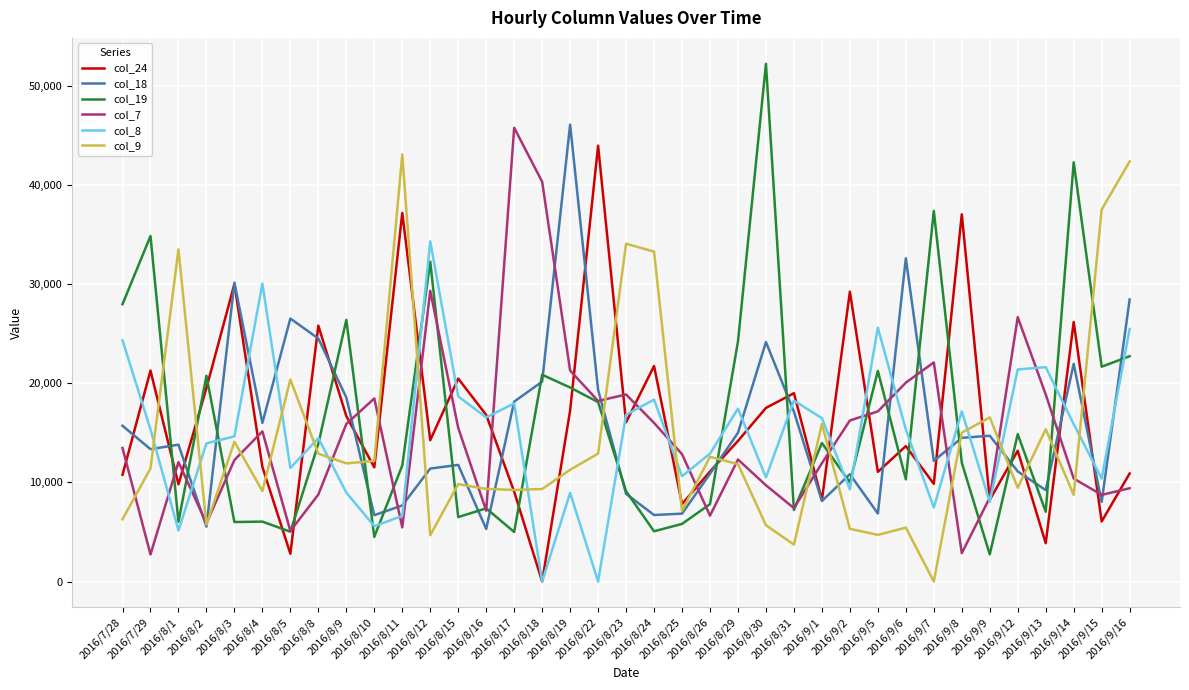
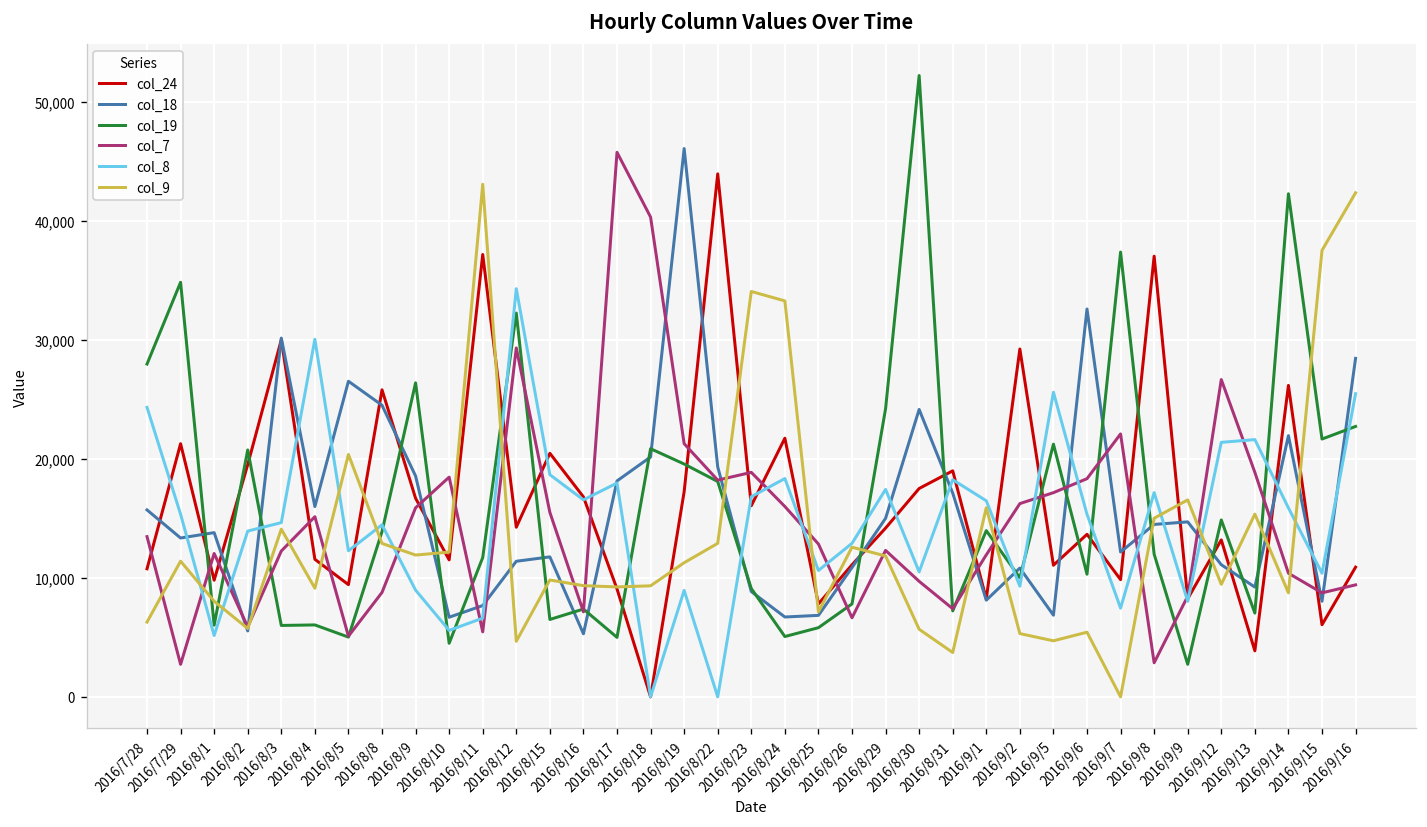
  {
    "col_24": {
      "2016/7/28": "11,000",
      "2016/7/29": "21,000",
      "2016/8/1": "10,000",
      "2016/8/2": "20,000",
      "2016/8/4": "12,000",
-     "2016/8/5": "3,000",
+     "2016/8/5": "9,000",
      "2016/8/8": "26,000",
      "2016/8/9": "17,000",
      "2016/8/10": "12,000",
      "2016/8/11": "37,000",
      "2016/8/12": "14,000",
      "2016/8/15": "20,000",
      "2016/8/19": "17,000",
      "2016/8/22": "44,000",
      "2016/8/23": "16,000",
      "2016/8/24": "22,000",
      "2016/8/25": "8,000",
      "2016/8/29": "14,000",
      "2016/8/30": "18,000",
      "2016/8/31": "19,000",
      "2016/9/2": "29,000",
      "2016/9/5": "11,000",
      "2016/9/6": "14,000",
      "2016/9/7": "10,000",
      "2016/9/8": "37,000",
      "2016/9/12": "13,000",
      "2016/9/13": "4,000",
      "2016/9/14": "26,000",
      "2016/9/15": "6,000",
      "2016/9/16": "11,000"
    },
    "col_18": {
      "2016/7/28": "16,000",
      "2016/7/29": "13,000",
      "2016/8/1": "14,000",
      "2016/8/4": "16,000",
      "2016/8/5": "27,000",
      "2016/8/8": "25,000",
      "2016/8/9": "19,000",
      "2016/8/10": "7,000",
      "2016/8/11": "8,000",
      "2016/8/12": "11,000",
      "2016/8/15": "12,000",
      "2016/8/16": "5,000",
      "2016/8/18": "20,000",
      "2016/8/19": "46,000",
      "2016/8/22": "19,000",
      "2016/8/24": "7,000",
      "2016/8/25": "7,000",
      "2016/8/29": "15,000",
      "2016/8/30": "24,000",
      "2016/8/31": "17,000",
      "2016/9/2": "11,000",
      "2016/9/5": "7,000",
      "2016/9/6": "33,000",
      "2016/9/7": "12,000",
      "2016/9/8": "14,000",
      "2016/9/9": "15,000",
      "2016/9/12": "11,000",
      "2016/9/13": "9,000",
      "2016/9/14": "22,000",
      "2016/9/15": "8,000",
      "2016/9/16": "28,000"
    },
    "col_19": {
      "2016/7/28": "28,000",
      "2016/7/29": "35,000",
      "2016/8/1": "6,000",
      "2016/8/2": "21,000",
      "2016/8/3": "6,000",
      "2016/8/4": "6,000",
      "2016/8/8": "14,000",
      "2016/8/9": "26,000",
      "2016/8/10": "5,000",
      "2016/8/11": "12,000",
      "2016/8/12": "32,000",
      "2016/8/15": "7,000",
      "2016/8/17": "5,000",
      "2016/8/18": "21,000",
      "2016/8/19": "20,000",
      "2016/8/24": "5,000",
      "2016/8/25": "6,000",
      "2016/8/26": "8,000",
      "2016/8/29": "24,000",
      "2016/8/30": "52,000",
      "2016/9/1": "14,000",
      "2016/9/2": "10,000",
      "2016/9/5": "21,000",
      "2016/9/6": "10,000",
      "2016/9/7": "37,000",
      "2016/9/8": "12,000",
      "2016/9/9": "3,000",
      "2016/9/12": "15,000",
      "2016/9/13": "7,000",
      "2016/9/14": "42,000",
      "2016/9/15": "22,000",
      "2016/9/16": "23,000"
    },
    "col_7": {
      "2016/7/28": "13,000",
      "2016/7/29": "3,000",
      "2016/8/1": "12,000",
      "2016/8/3": "12,000",
      "2016/8/4": "15,000",
      "2016/8/8": "9,000",
      "2016/8/9": "16,000",
      "2016/8/10": "18,000",
      "2016/8/11": "5,000",
      "2016/8/12": "29,000",
      "2016/8/15": "16,000",
      "2016/8/17": "46,000",
      "2016/8/18": "40,000",
      "2016/8/19": "21,000",
      "2016/8/23": "19,000",
      "2016/8/24": "16,000",
      "2016/8/25": "13,000",
      "2016/8/26": "7,000",
      "2016/8/29": "12,000",
      "2016/8/30": "10,000",
      "2016/9/1": "12,000",
      "2016/9/2": "16,000",
      "2016/9/5": "17,000",
-     "2016/9/6": "20,000",
+     "2016/9/6": "18,000",
      "2016/9/7": "22,000",
      "2016/9/8": "3,000",
      "2016/9/12": "27,000",
      "2016/9/13": "19,000",
      "2016/9/14": "10,000",
      "2016/9/15": "9,000",
      "2016/9/16": "9,000"
    },
    "col_8": {
      "2016/7/28": "24,000",
      "2016/7/29": "15,000",
      "2016/8/1": "5,000",
      "2016/8/2": "14,000",
      "2016/8/3": "15,000",
      "2016/8/4": "30,000",
-     "2016/8/5": "11,000",
+     "2016/8/5": "12,000",
      "2016/8/8": "14,000",
      "2016/8/9": "9,000",
      "2016/8/10": "6,000",
      "2016/8/11": "7,000",
      "2016/8/12": "34,000",
      "2016/8/15": "19,000",
      "2016/8/19": "9,000",
      "2016/8/22": "0",
      "2016/8/23": "17,000",
      "2016/8/24": "18,000",
      "2016/8/25": "11,000",
      "2016/8/26": "13,000",
      "2016/8/29": "17,000",
      "2016/8/30": "11,000",
      "2016/8/31": "18,000",
      "2016/9/1": "16,000",
      "2016/9/2": "9,000",
      "2016/9/5": "26,000",
      "2016/9/6": "15,000",
      "2016/9/7": "7,000",
      "2016/9/8": "17,000",
      "2016/9/12": "21,000",
      "2016/9/13": "22,000",
      "2016/9/14": "16,000",
      "2016/9/15": "10,000",
      "2016/9/16": "25,000"
    },
    "col_9": {
      "2016/7/28": "6,000",
      "2016/7/29": "11,000",
-     "2016/8/1": "34,000",
+     "2016/8/1": "8,000",
      "2016/8/3": "14,000",
      "2016/8/4": "9,000",
      "2016/8/5": "20,000",
      "2016/8/8": "13,000",
      "2016/8/9": "12,000",
      "2016/8/10": "12,000",
      "2016/8/11": "43,000",
      "2016/8/12": "5,000",
      "2016/8/15": "10,000",
      "2016/8/16": "9,000",
      "2016/8/18": "9,000",
      "2016/8/19": "11,000",
      "2016/8/22": "13,000",
      "2016/8/23": "34,000",
      "2016/8/24": "33,000",
      "2016/8/25": "7,000",
      "2016/8/26": "13,000",
      "2016/8/29": "12,000",
      "2016/8/30": "6,000",
      "2016/8/31": "4,000",
      "2016/9/1": "16,000",
      "2016/9/2": "5,000",
      "2016/9/5": "5,000",
      "2016/9/6": "5,000",
      "2016/9/7": "0",
      "2016/9/8": "15,000",
      "2016/9/9": "17,000",
      "2016/9/12": "9,000",
      "2016/9/13": "15,000",
      "2016/9/14": "9,000",
      "2016/9/15": "38,000",
      "2016/9/16": "42,000"
    }
  }
